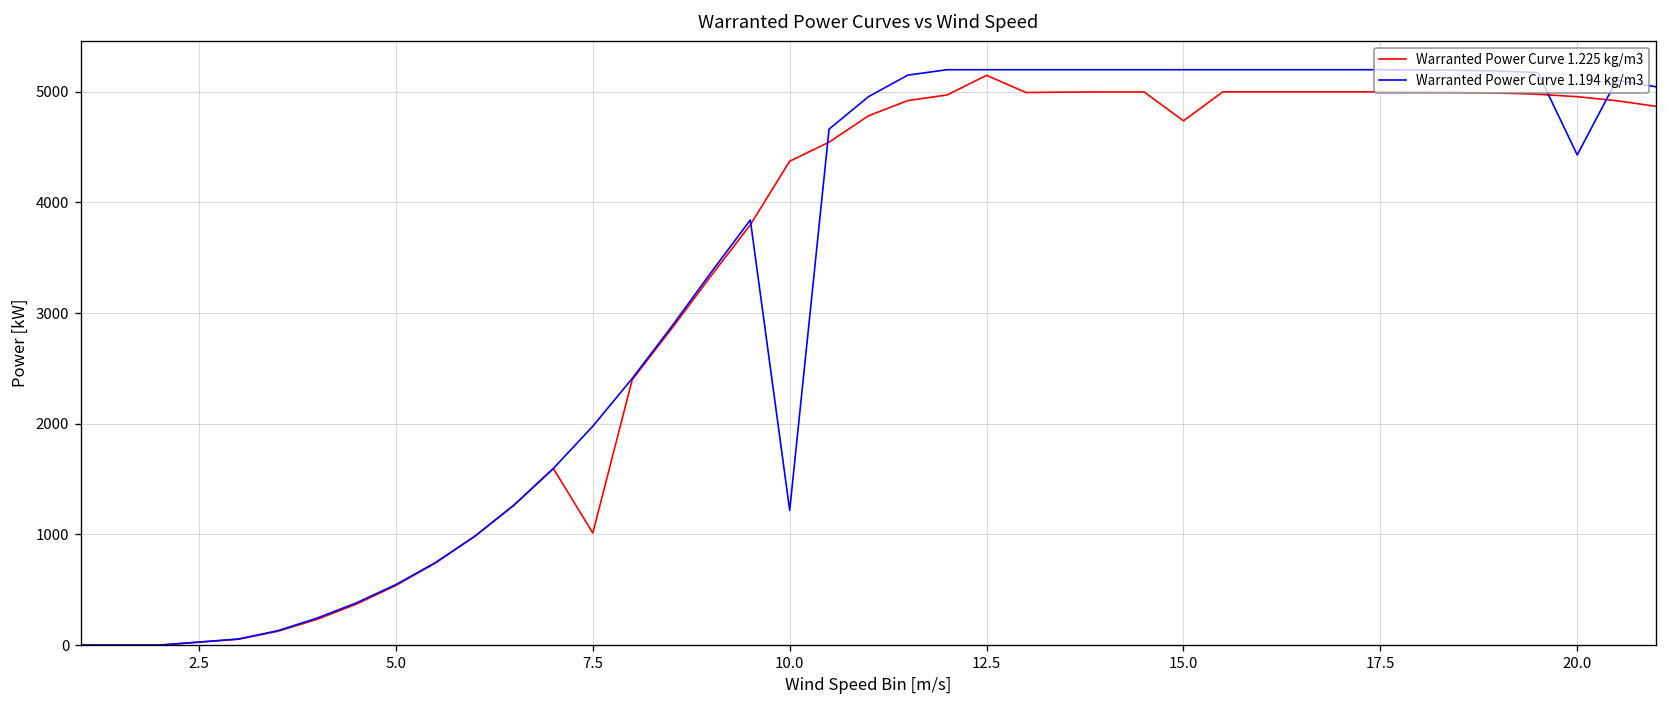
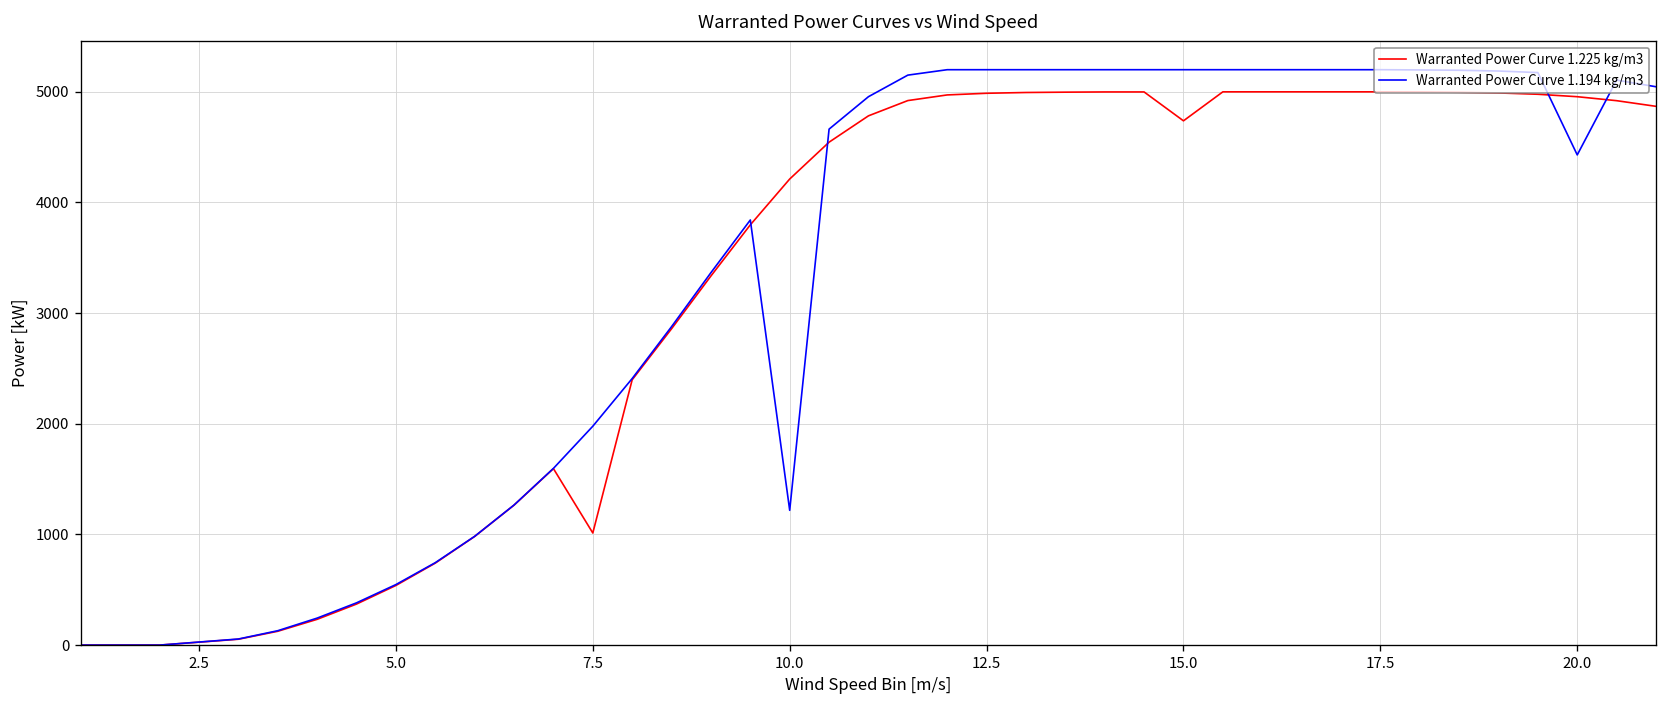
  {
    "Warranted Power Curve 1.225 kg/m3": {
      "7.5": 1000,
-     "10.0": 4400,
-     "12.5": 5100,
+     "10.0": 4200,
+     "12.5": 5000,
      "15.0": 4700,
      "17.5": 5000,
      "20.0": 5000
    },
    "Warranted Power Curve 1.194 kg/m3": {
      "7.5": 2000,
      "10.0": 1200,
      "12.5": 5200,
      "15.0": 5200,
      "20.0": 4400
    }
  }
